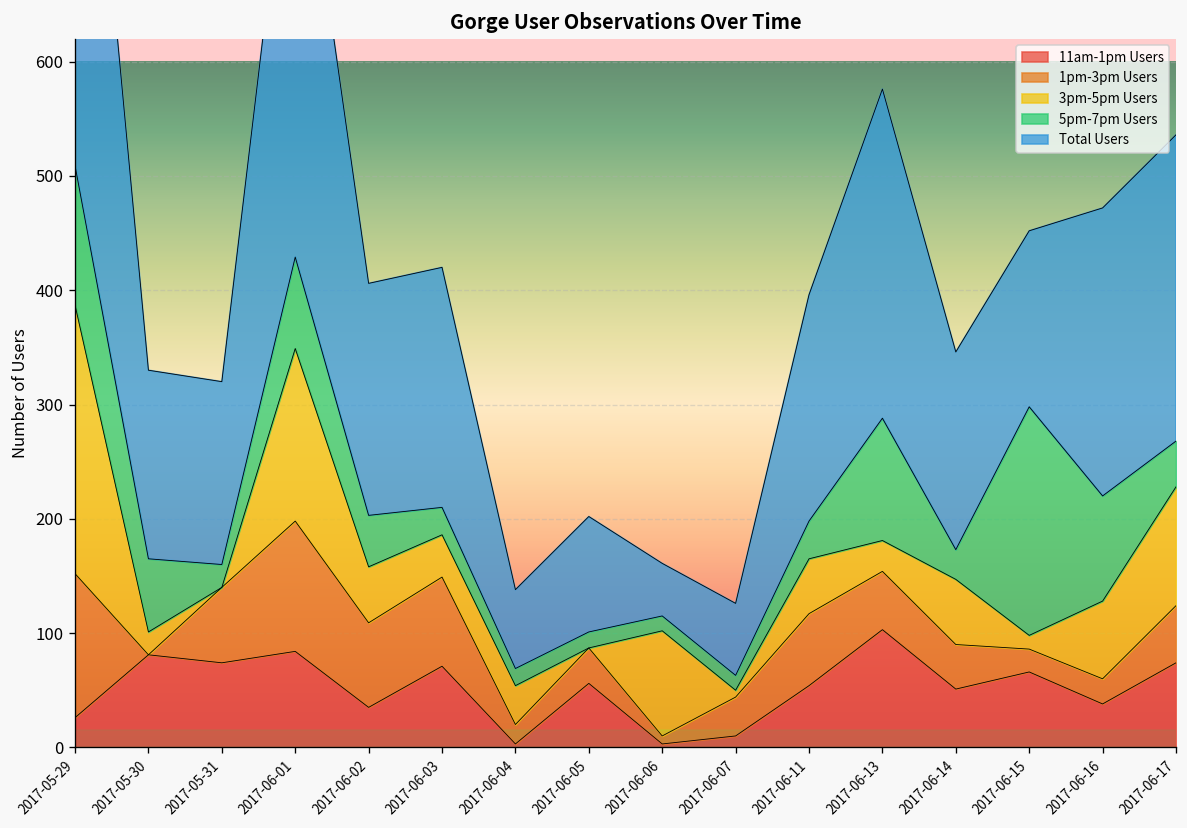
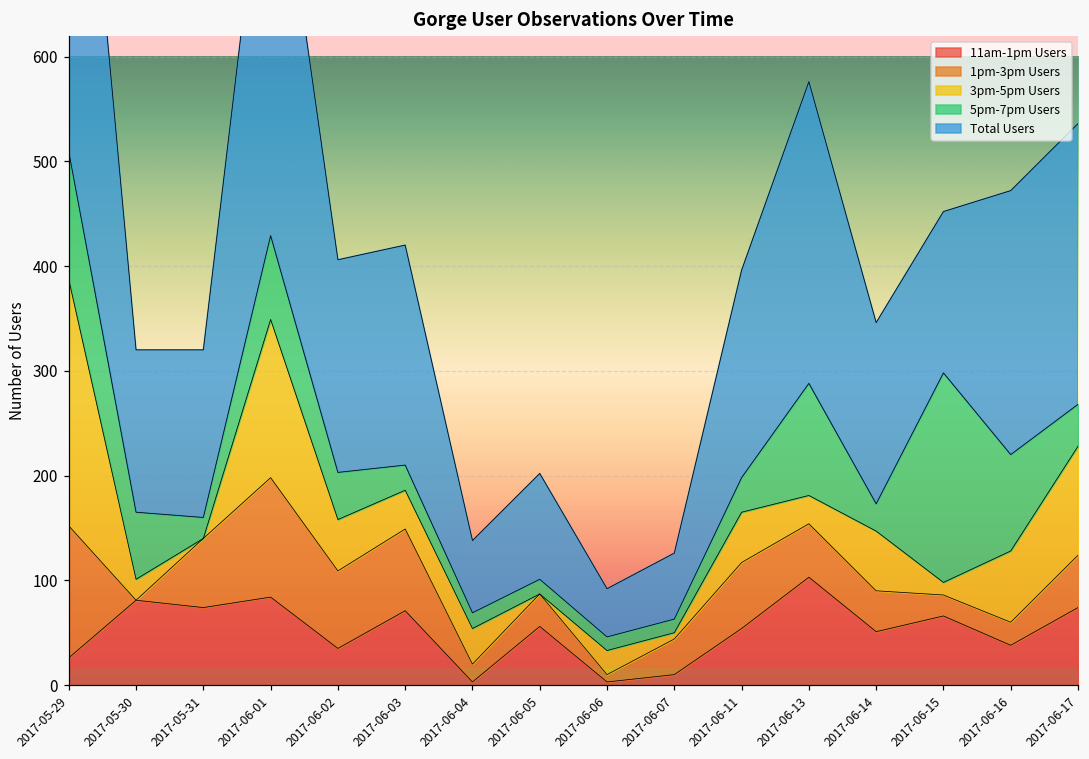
  {
    "3pm-5pm Users": {
      "2017-05-29": 240,
      "2017-05-30": 20,
      "2017-06-01": 150,
      "2017-06-02": 50,
      "2017-06-03": 40,
      "2017-06-04": 30,
-     "2017-06-06": 90,
+     "2017-06-06": 20,
      "2017-06-07": 10,
      "2017-06-11": 50,
      "2017-06-13": 30,
      "2017-06-14": 60,
      "2017-06-15": 10,
      "2017-06-16": 70,
      "2017-06-17": 100
    },
    "5pm-7pm Users": {
      "2017-05-29": 120,
      "2017-05-30": 60,
      "2017-05-31": 20,
      "2017-06-01": 80,
      "2017-06-02": 50,
      "2017-06-03": 20,
      "2017-06-04": 20,
      "2017-06-05": 10,
      "2017-06-06": 10,
      "2017-06-07": 10,
      "2017-06-11": 30,
      "2017-06-13": 110,
      "2017-06-14": 30,
      "2017-06-15": 200,
      "2017-06-16": 90,
      "2017-06-17": 40
    },
    "Total Users": {
-     "2017-05-30": 170,
+     "2017-05-30": 160,
      "2017-05-31": 160,
      "2017-06-02": 200,
      "2017-06-03": 210,
      "2017-06-04": 70,
      "2017-06-05": 100,
      "2017-06-06": 50,
      "2017-06-07": 60,
      "2017-06-11": 200,
      "2017-06-13": 290,
      "2017-06-14": 170,
      "2017-06-15": 150,
      "2017-06-16": 250,
      "2017-06-17": 270
    }
  }
